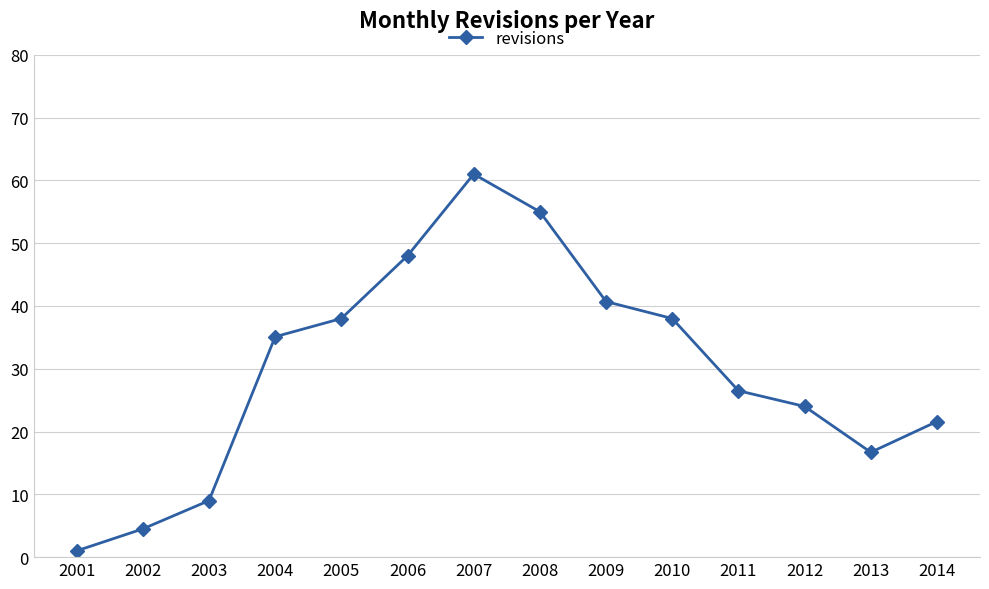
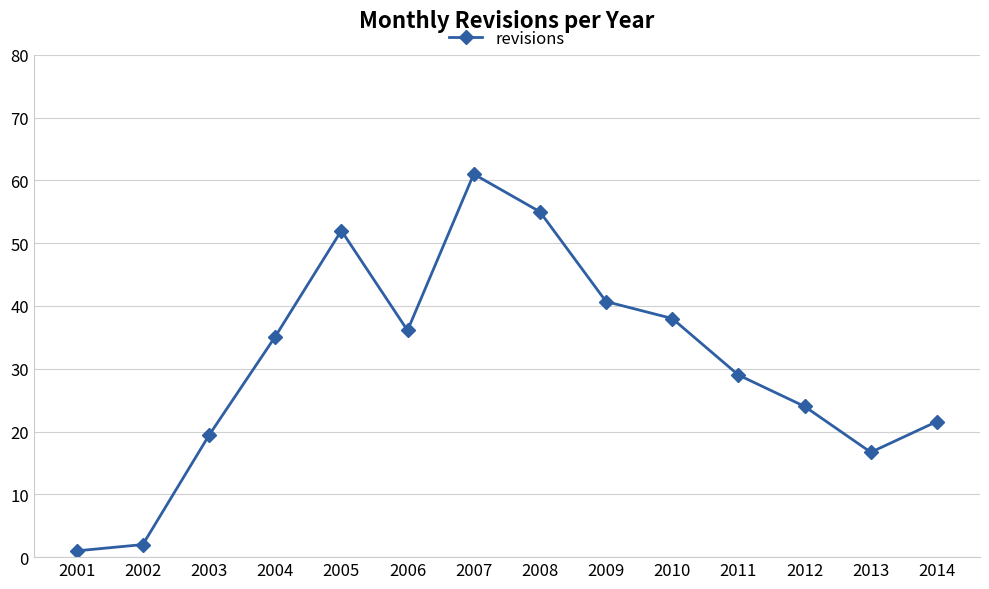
  {
    "2001": 1,
-   "2002": 5,
-   "2003": 9,
+   "2002": 2,
+   "2003": 19,
    "2004": 35,
-   "2005": 38,
-   "2006": 48,
+   "2005": 52,
+   "2006": 36,
    "2007": 61,
    "2008": 55,
    "2009": 41,
    "2010": 38,
-   "2011": 27,
+   "2011": 29,
    "2012": 24,
    "2013": 17,
    "2014": 22
  }
